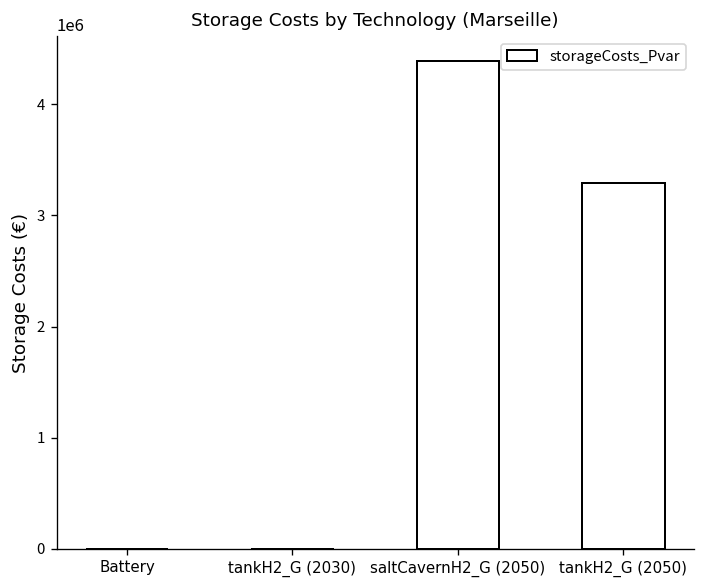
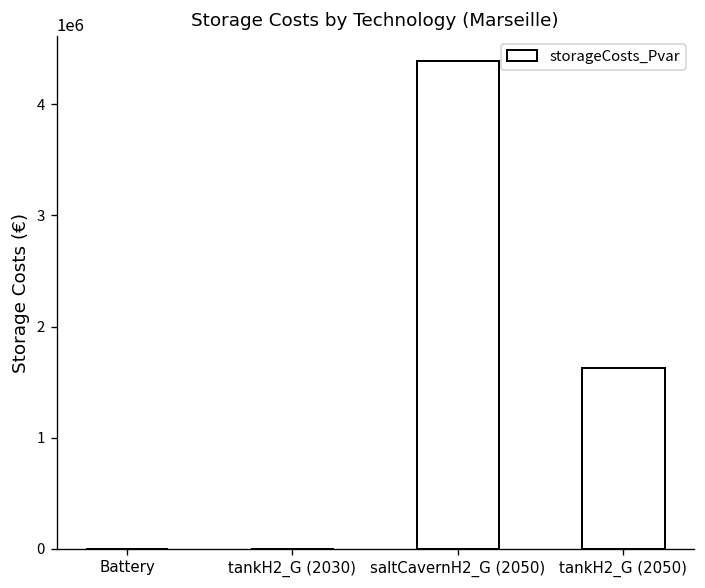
  {
    "Battery": 0,
    "tankH2_G (2030)": 0,
    "saltCavernH2_G (2050)": 4400000,
-   "tankH2_G (2050)": 3300000
+   "tankH2_G (2050)": 1600000
  }
